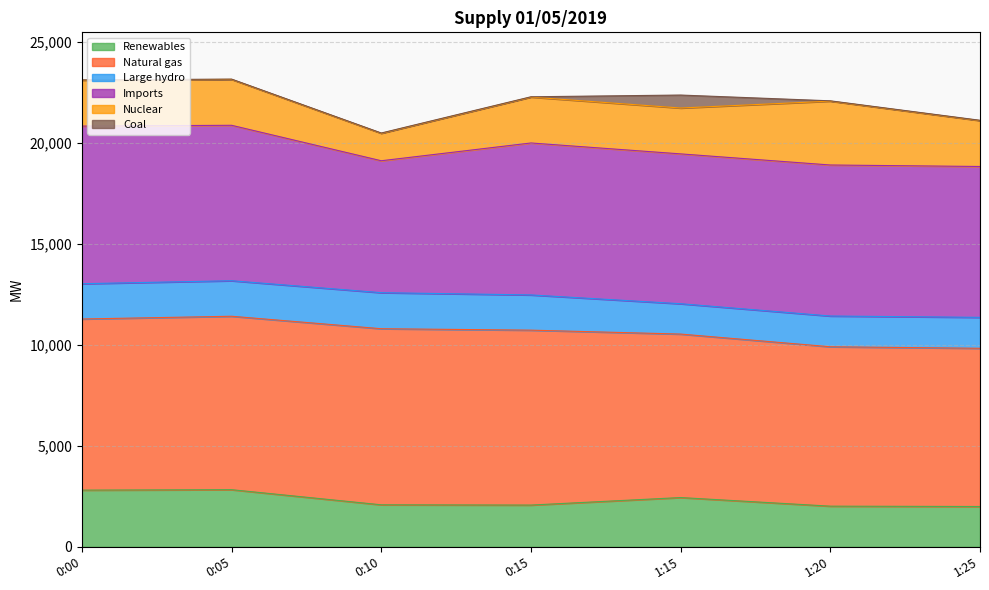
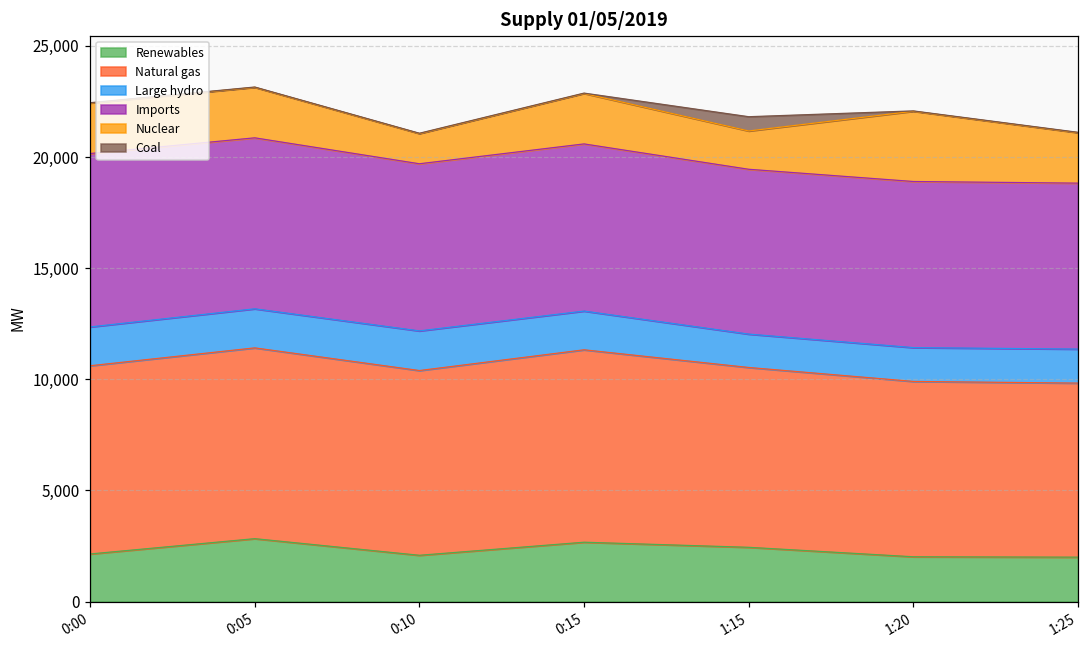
  {
    "Renewables": {
-     "0:00": "2,800",
+     "0:00": "2,100",
      "0:05": "2,800",
      "0:10": "2,100",
-     "0:15": "2,100",
+     "0:15": "2,700",
      "1:15": "2,400",
      "1:20": "2,000",
      "1:25": "2,000"
    },
    "Natural gas": {
      "0:00": "8,500",
      "0:05": "8,600",
-     "0:10": "8,700",
+     "0:10": "8,300",
      "0:15": "8,700",
      "1:15": "8,100",
      "1:20": "7,900",
      "1:25": "7,800"
    },
    "Large hydro": {
      "0:00": "1,700",
      "0:05": "1,800",
      "0:10": "1,800",
      "0:15": "1,700",
      "1:15": "1,500",
      "1:20": "1,500",
      "1:25": "1,500"
    },
    "Imports": {
      "0:00": "7,800",
      "0:05": "7,700",
-     "0:10": "6,500",
+     "0:10": "7,500",
      "0:15": "7,500",
      "1:15": "7,400",
      "1:20": "7,500",
      "1:25": "7,500"
    },
    "Nuclear": {
-     "1:15": "2,300"
+     "1:15": "1,700"
    },
    "Coal": {
      "1:15": "600"
    }
  }
